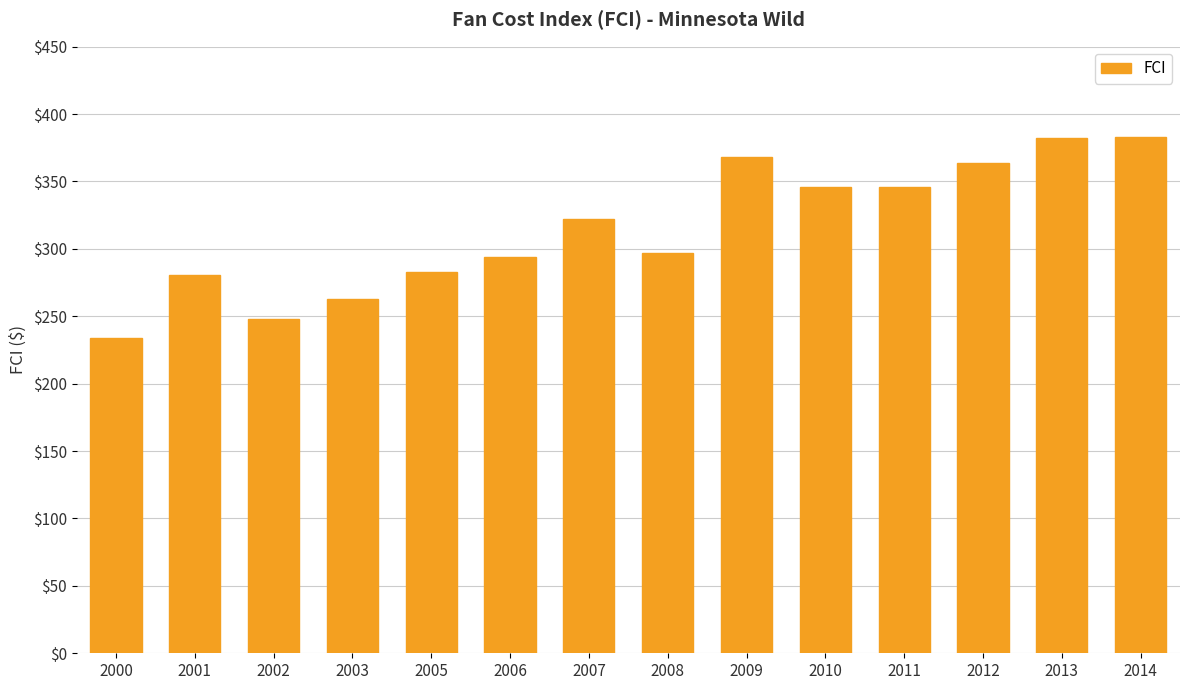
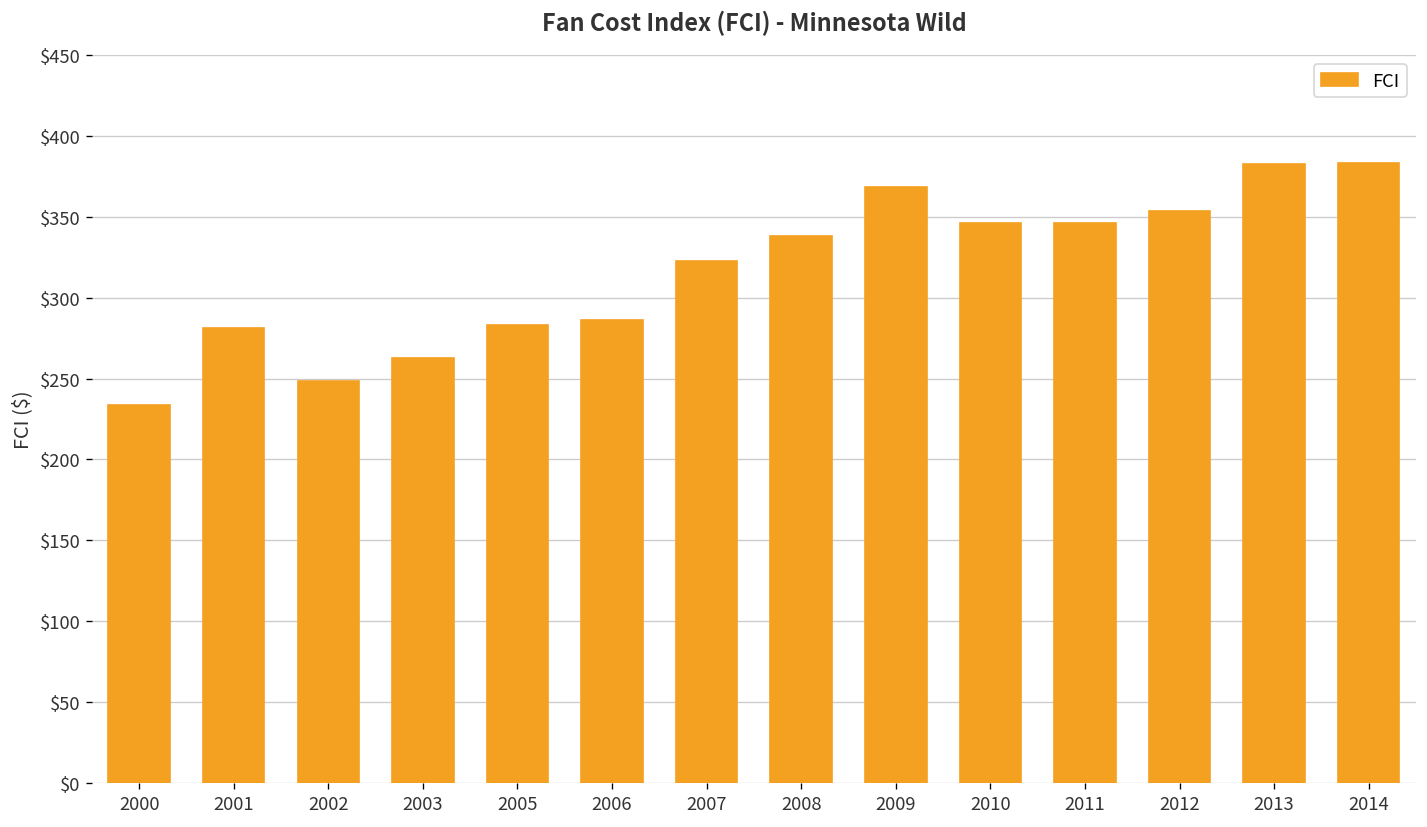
  {
    "2000": "$234",
    "2001": "$281",
    "2002": "$248",
    "2003": "$263",
    "2005": "$283",
-   "2006": "$294",
+   "2006": "$286",
    "2007": "$322",
-   "2008": "$297",
+   "2008": "$338",
    "2009": "$368",
    "2010": "$346",
    "2011": "$346",
-   "2012": "$364",
+   "2012": "$354",
    "2013": "$382",
    "2014": "$383"
  }
